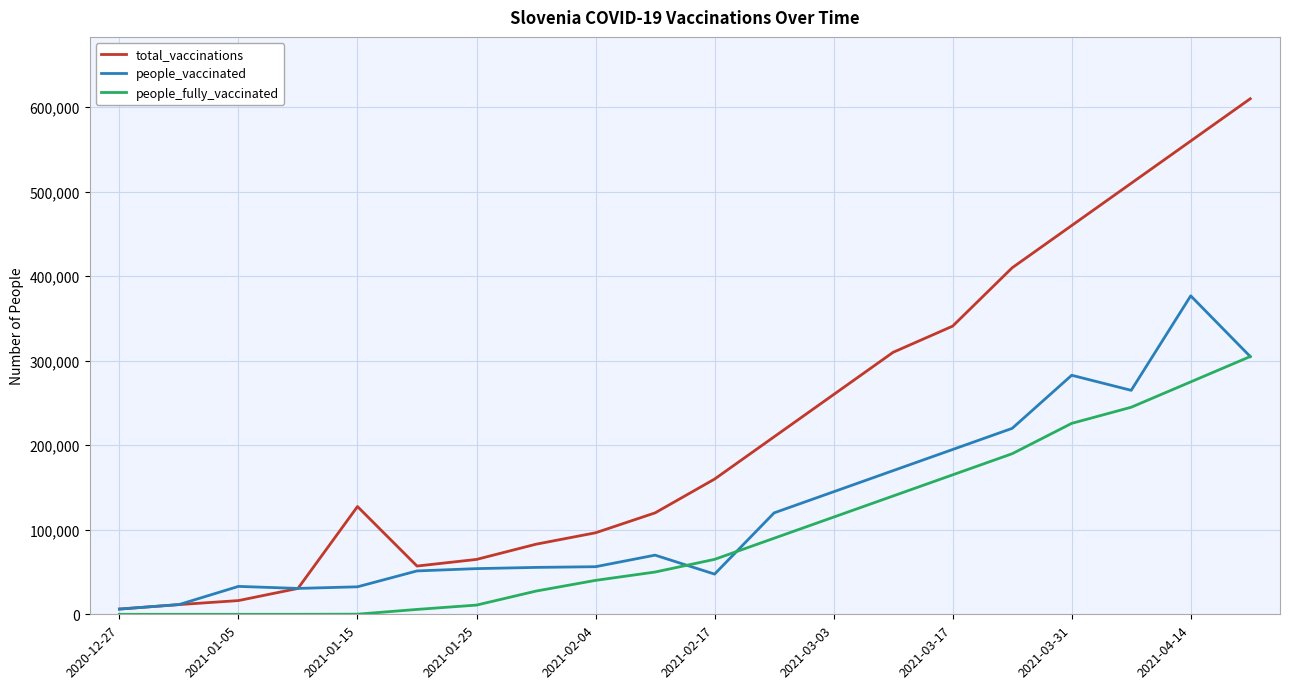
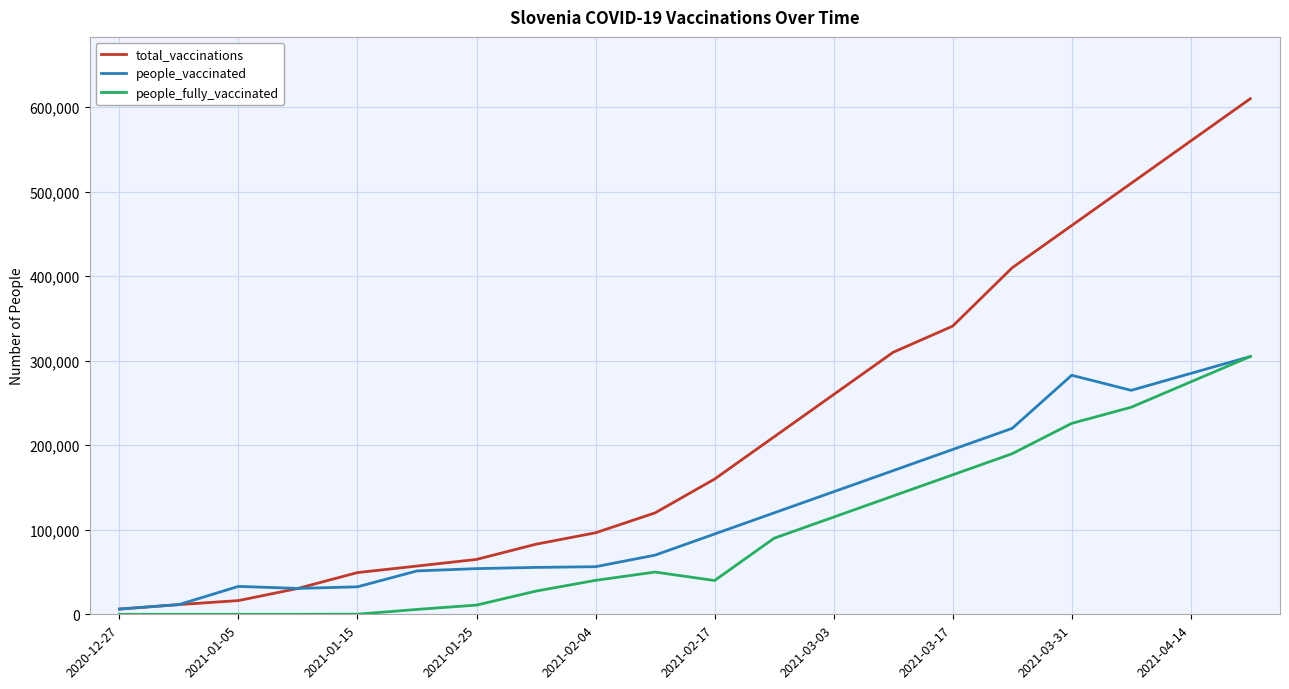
  {
    "total_vaccinations": {
      "2021-01-05": "20,000",
-     "2021-01-15": "130,000",
+     "2021-01-15": "50,000",
      "2021-01-25": "60,000",
      "2021-02-04": "100,000",
      "2021-02-17": "160,000",
      "2021-03-03": "260,000",
      "2021-03-17": "340,000",
      "2021-03-31": "460,000",
      "2021-04-14": "560,000"
    },
    "people_vaccinated": {
      "2021-01-05": "30,000",
      "2021-01-15": "30,000",
      "2021-01-25": "50,000",
      "2021-02-04": "60,000",
-     "2021-02-17": "50,000",
+     "2021-02-17": "100,000",
      "2021-03-03": "150,000",
      "2021-03-17": "200,000",
      "2021-03-31": "280,000",
-     "2021-04-14": "380,000"
+     "2021-04-14": "290,000"
    },
    "people_fully_vaccinated": {
      "2020-12-27": "0",
      "2021-01-05": "0",
      "2021-01-15": "0",
      "2021-01-25": "10,000",
      "2021-02-04": "40,000",
-     "2021-02-17": "70,000",
+     "2021-02-17": "40,000",
      "2021-03-03": "120,000",
      "2021-03-17": "170,000",
      "2021-03-31": "230,000",
      "2021-04-14": "280,000"
    }
  }
